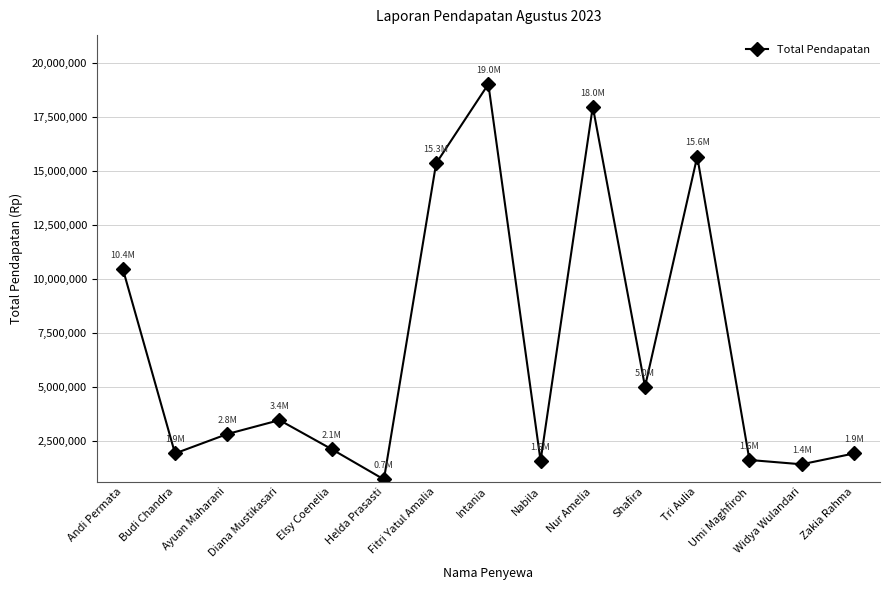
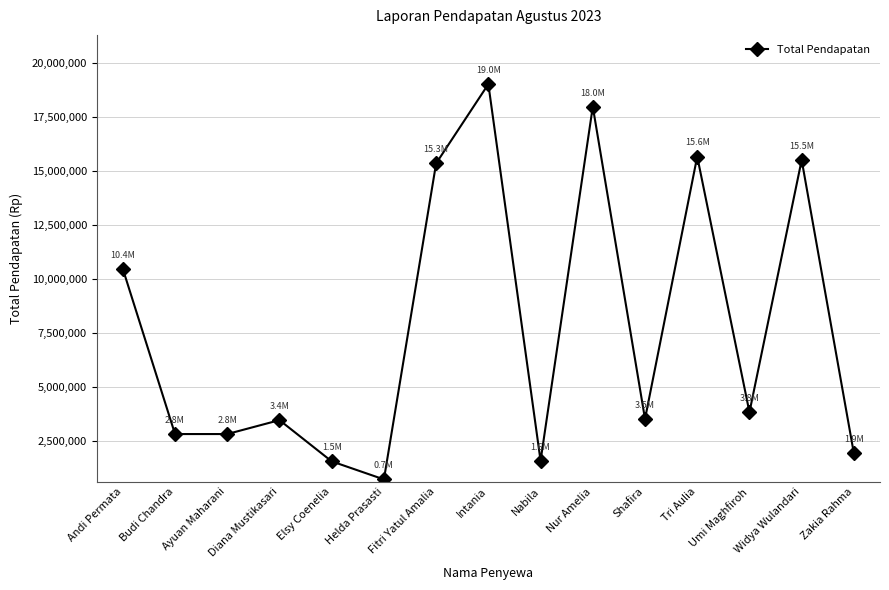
  {
    "Andi Permata": "10.4M",
-   "Budi Chandra": "1.9M",
+   "Budi Chandra": "2.8M",
    "Ayuan Maharani": "2.8M",
    "Diana Mustikasari": "3.4M",
-   "Elsy Coenelia": "2.1M",
+   "Elsy Coenelia": "1.5M",
    "Helda Prasasti": "0.7M",
    "Fitri Yatul Amalia": "15.3M",
    "Intania": "19.0M",
    "Nabila": "1.6M",
    "Nur Amelia": "18.0M",
-   "Shafira": "5.0M",
+   "Shafira": "3.5M",
    "Tri Aulia": "15.6M",
-   "Umi Maghfiroh": "1.6M",
-   "Widya Wulandari": "1.4M",
+   "Umi Maghfiroh": "3.8M",
+   "Widya Wulandari": "15.5M",
    "Zakia Rahma": "1.9M"
  }
